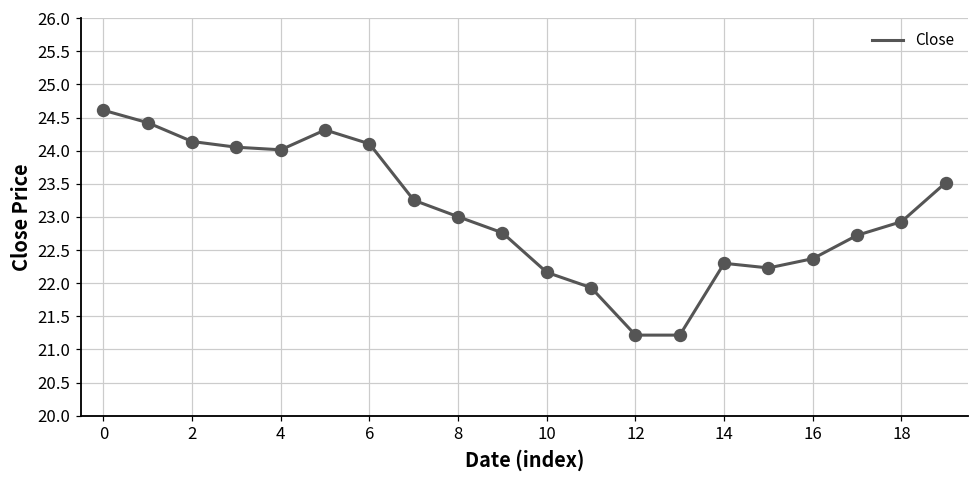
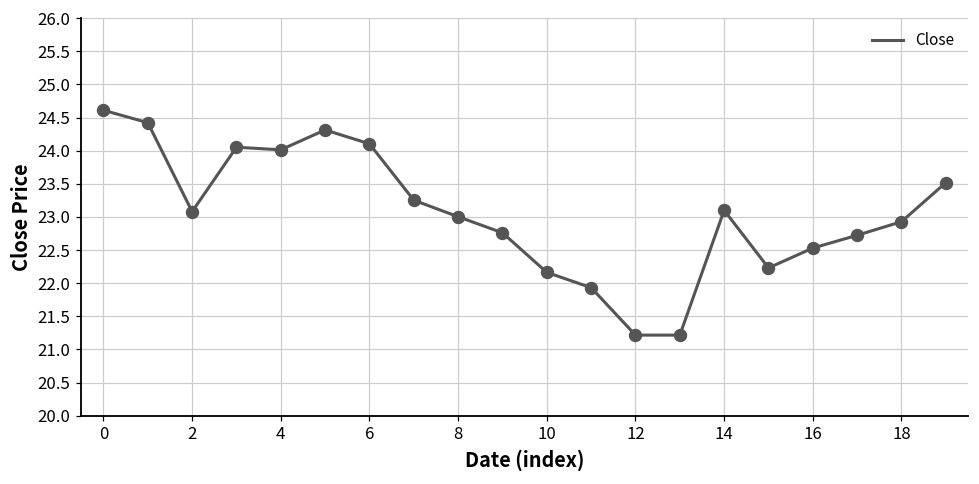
  {
    "0": 24.6,
-   "2": 24.1,
+   "2": 23.1,
    "4": 24.0,
    "6": 24.1,
    "8": 23.0,
    "10": 22.2,
    "12": 21.2,
-   "14": 22.3,
-   "16": 22.4,
+   "14": 23.1,
+   "16": 22.5,
    "18": 22.9
  }
